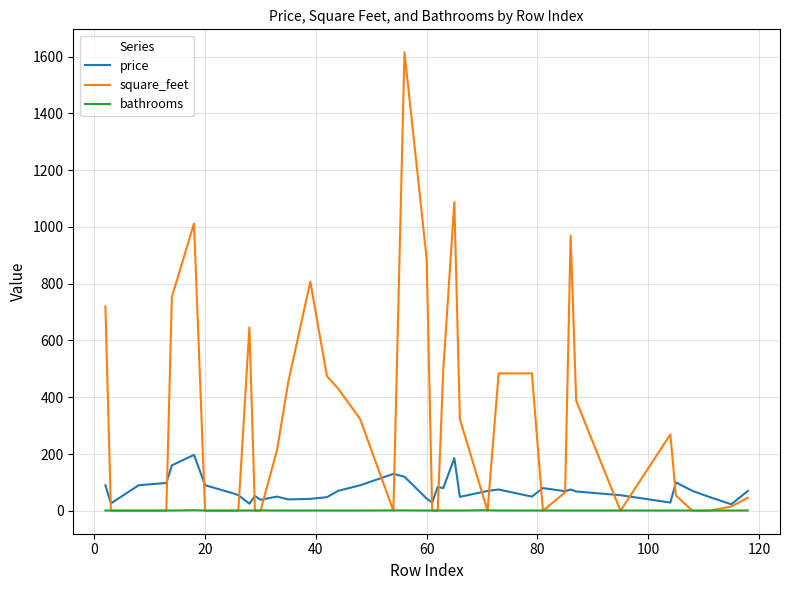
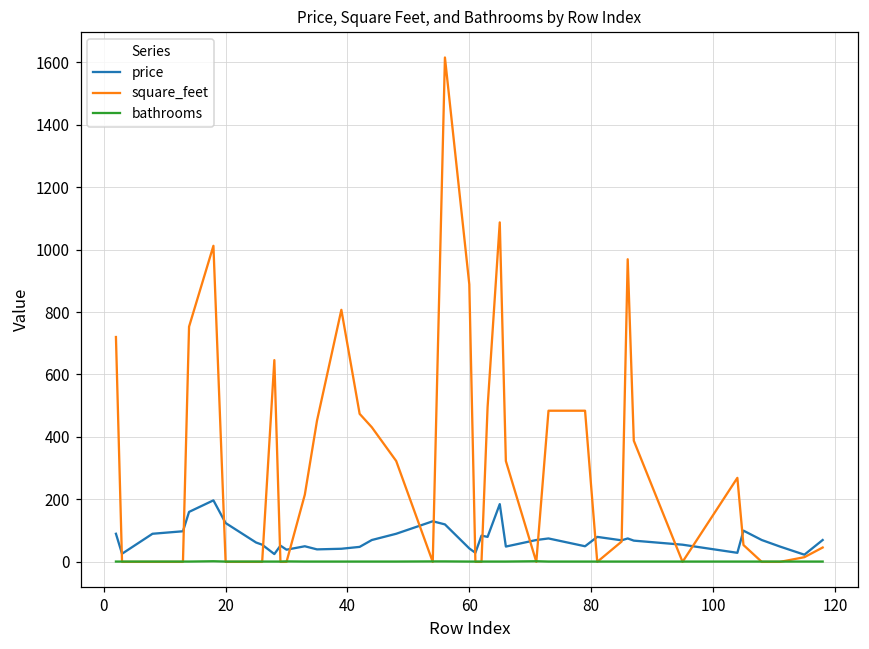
  {
    "price": {
-     "20": 90,
+     "20": 120,
      "60": 40
    },
    "square_feet": {
      "60": 890
    },
    "bathrooms": {
      "60": 0
    }
  }
